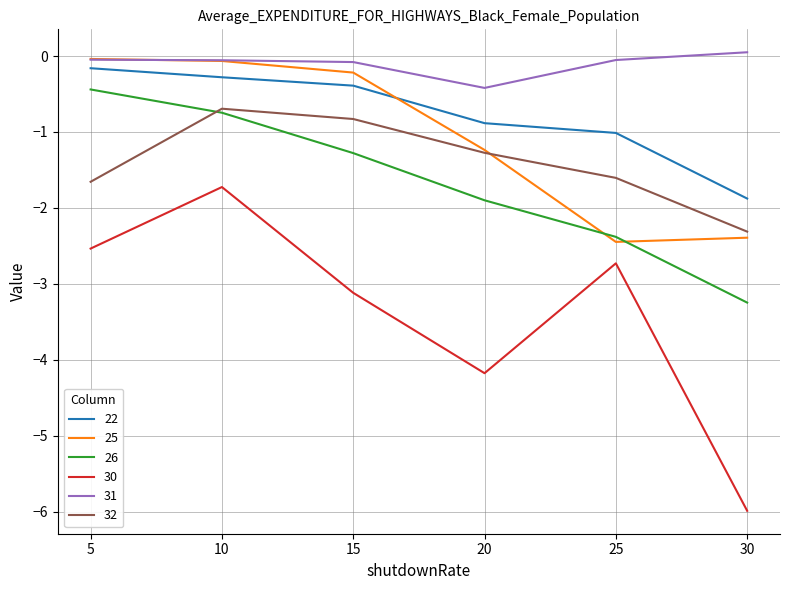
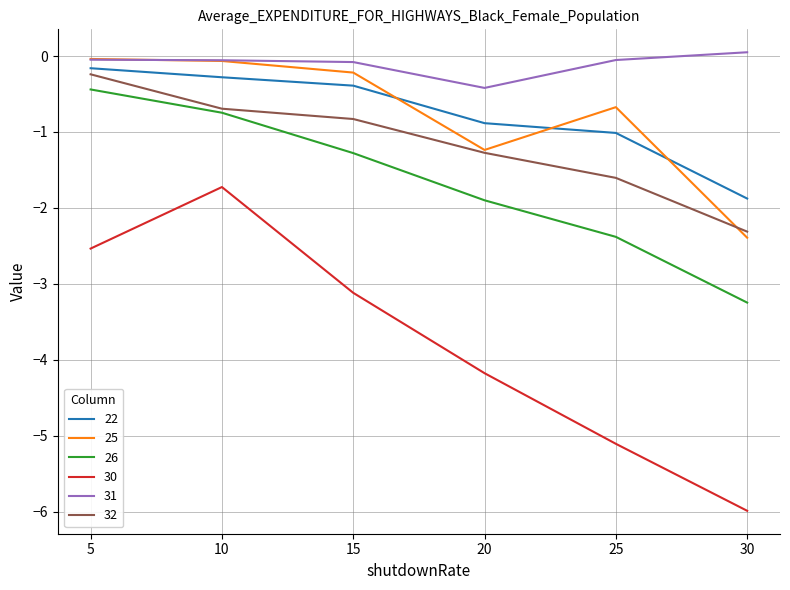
  {
    "22": {
      "5": -0.2,
      "10": -0.3,
      "15": -0.4,
      "20": -0.9,
      "25": -1.0,
      "30": -1.9
    },
    "25": {
      "15": -0.2,
      "20": -1.2,
-     "25": -2.4,
+     "25": -0.7,
      "30": -2.4
    },
    "26": {
      "5": -0.4,
      "10": -0.7,
      "15": -1.3,
      "20": -1.9,
      "25": -2.4,
      "30": -3.2
    },
    "30": {
      "5": -2.5,
      "10": -1.7,
      "15": -3.1,
      "20": -4.2,
-     "25": -2.7,
+     "25": -5.1,
      "30": -6.0
    },
    "31": {
      "15": -0.1,
      "20": -0.4,
      "25": -0.1,
      "30": 0.1
    },
    "32": {
-     "5": -1.7,
+     "5": -0.2,
      "10": -0.7,
      "15": -0.8,
      "20": -1.3,
      "25": -1.6,
      "30": -2.3
    }
  }
